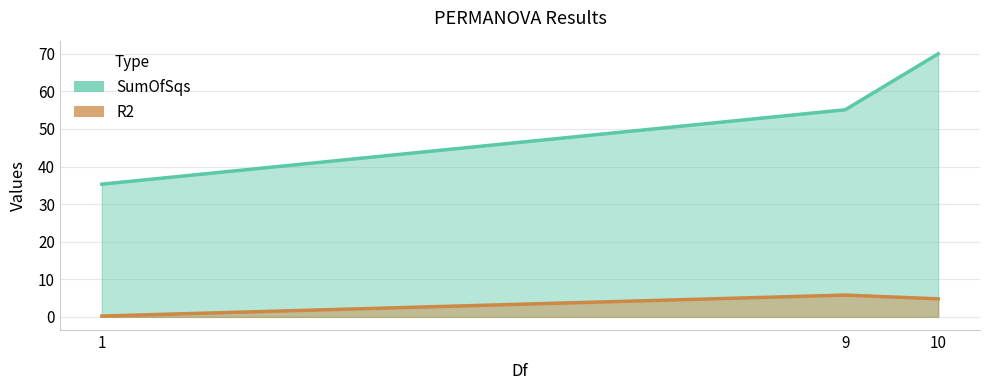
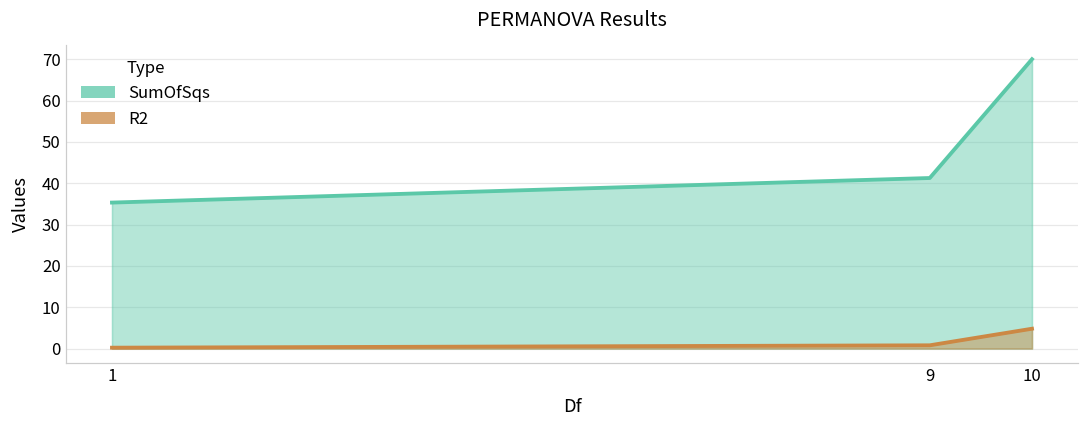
  {
    "SumOfSqs": {
      "1": 35,
-     "9": 55,
+     "9": 41,
      "10": 70
    },
    "R2": {
      "1": 0,
-     "9": 6,
+     "9": 1,
      "10": 5
    }
  }
